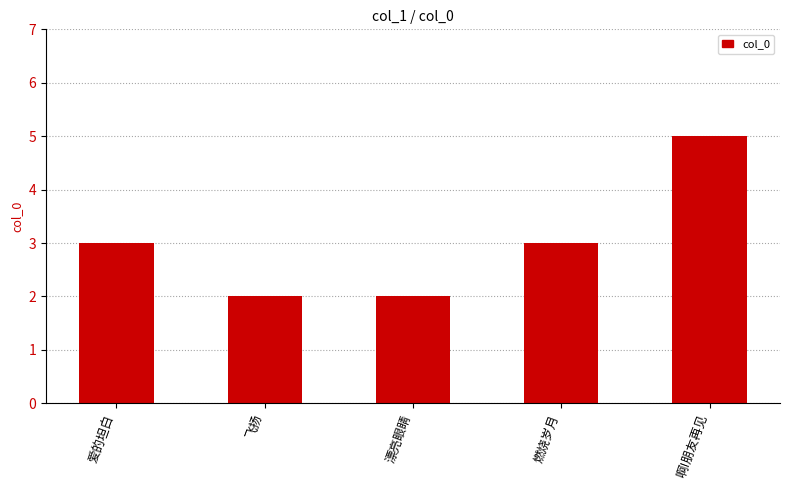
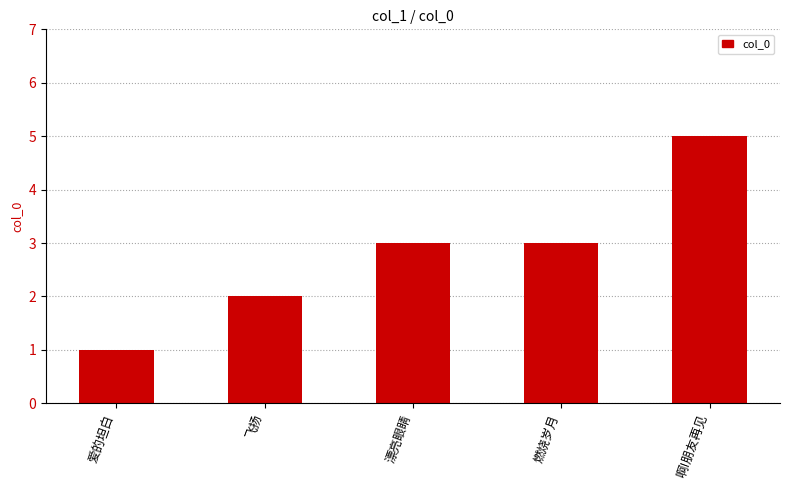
  {
-   "爱的坦白": 3,
+   "爱的坦白": 1,
    "飞扬": 2,
-   "漂亮眼睛": 2,
+   "漂亮眼睛": 3,
    "燃烧岁月": 3,
    "啊!朋友再见": 5
  }
